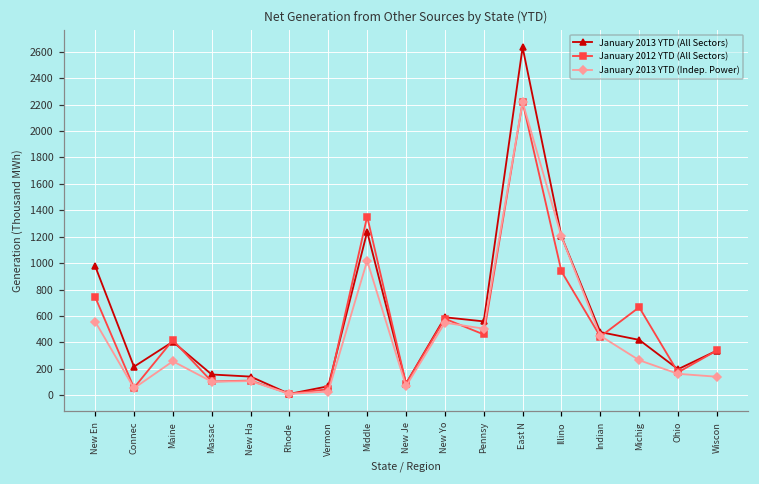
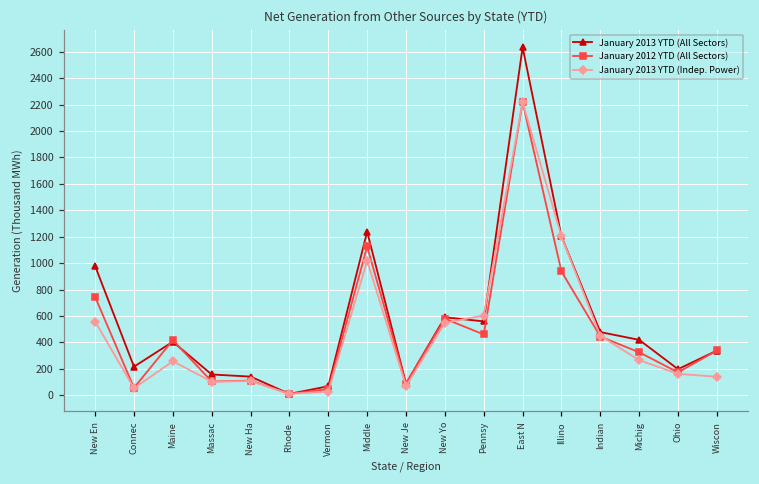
  {
    "January 2013 YTD (All Sectors)": {
      "New En": 980,
      "Connec": 220,
      "Massac": 160,
      "New Ha": 140,
      "Vermon": 70,
      "Middle": 1240,
      "Pennsy": 560,
      "East N": 2630,
      "Indian": 480,
      "Michig": 420,
      "Ohio": 200
    },
    "January 2012 YTD (All Sectors)": {
      "New En": 740,
-     "Middle": 1350,
+     "Middle": 1130,
      "Pennsy": 460,
      "Illino": 940,
-     "Michig": 670
+     "Michig": 330
    },
    "January 2013 YTD (Indep. Power)": {
      "New En": 560,
      "Maine": 260,
      "Middle": 1020,
      "New Yo": 550,
-     "Pennsy": 500,
+     "Pennsy": 600,
      "Michig": 270,
      "Wiscon": 140
    }
  }
